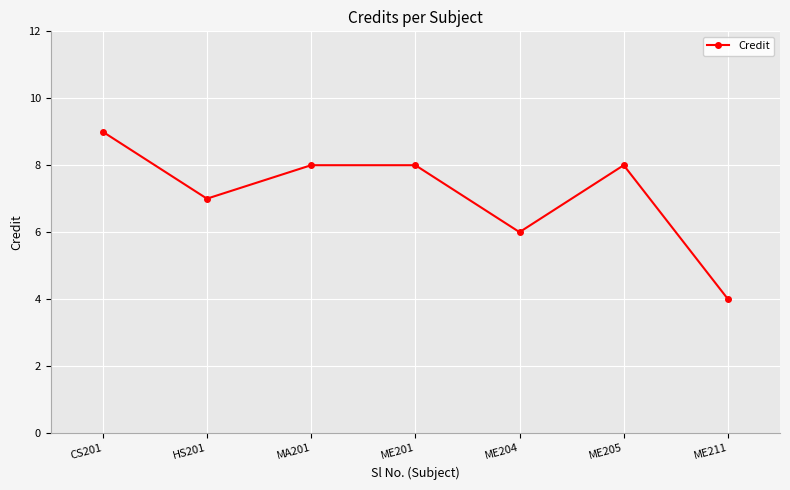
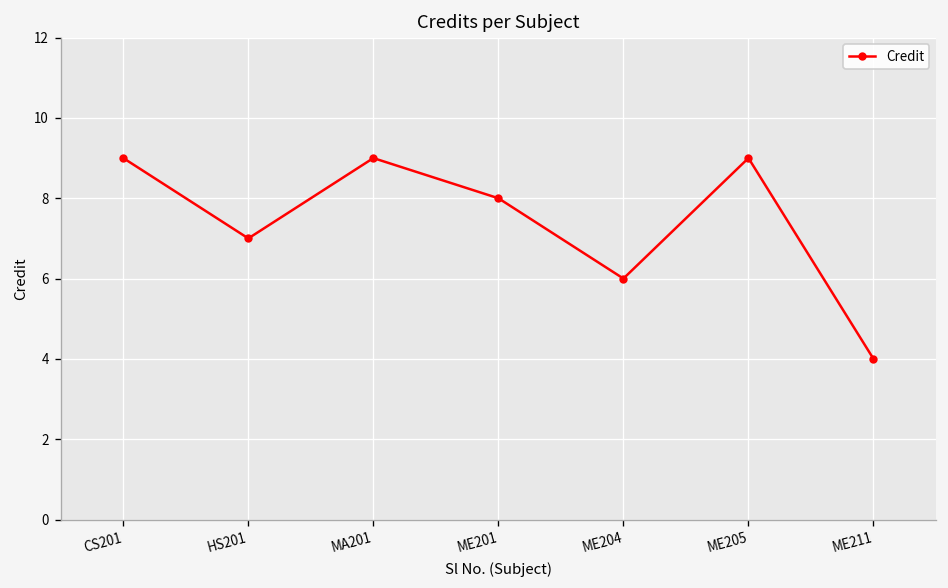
  {
    "CS201": 9,
    "HS201": 7,
-   "MA201": 8,
+   "MA201": 9,
    "ME201": 8,
    "ME204": 6,
-   "ME205": 8,
+   "ME205": 9,
    "ME211": 4
  }
